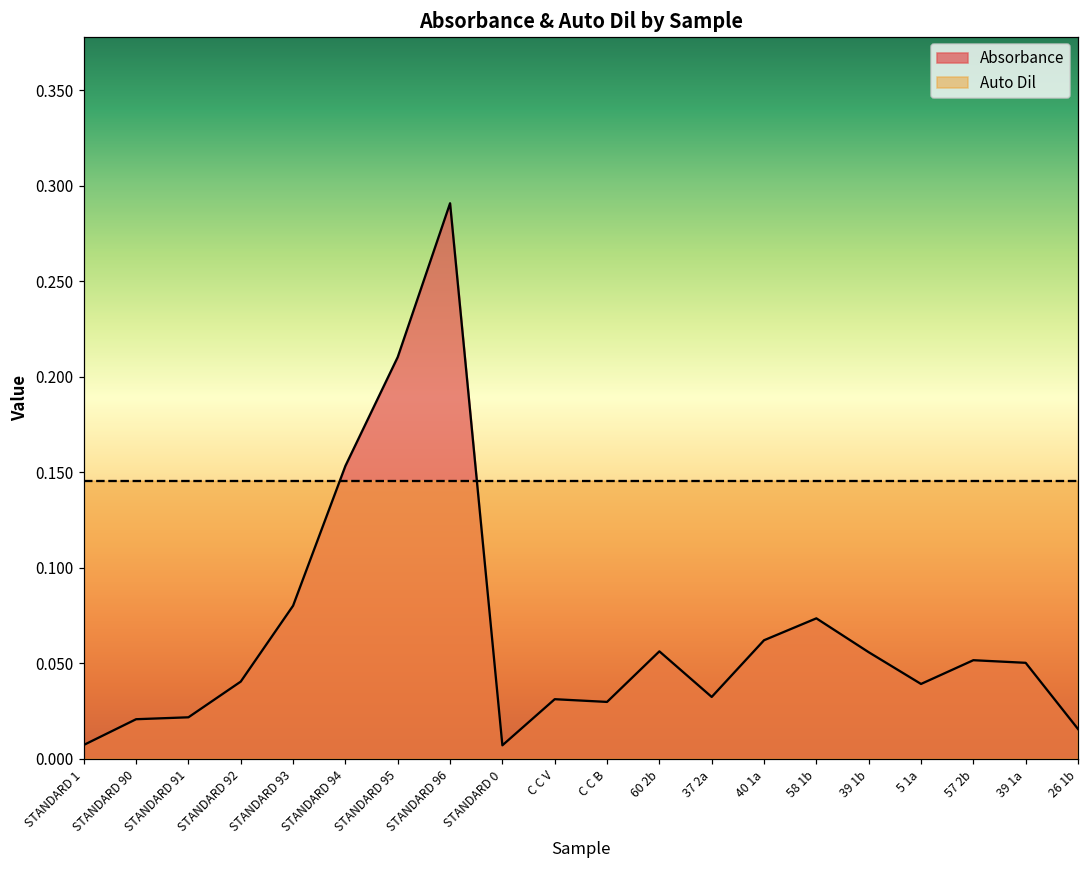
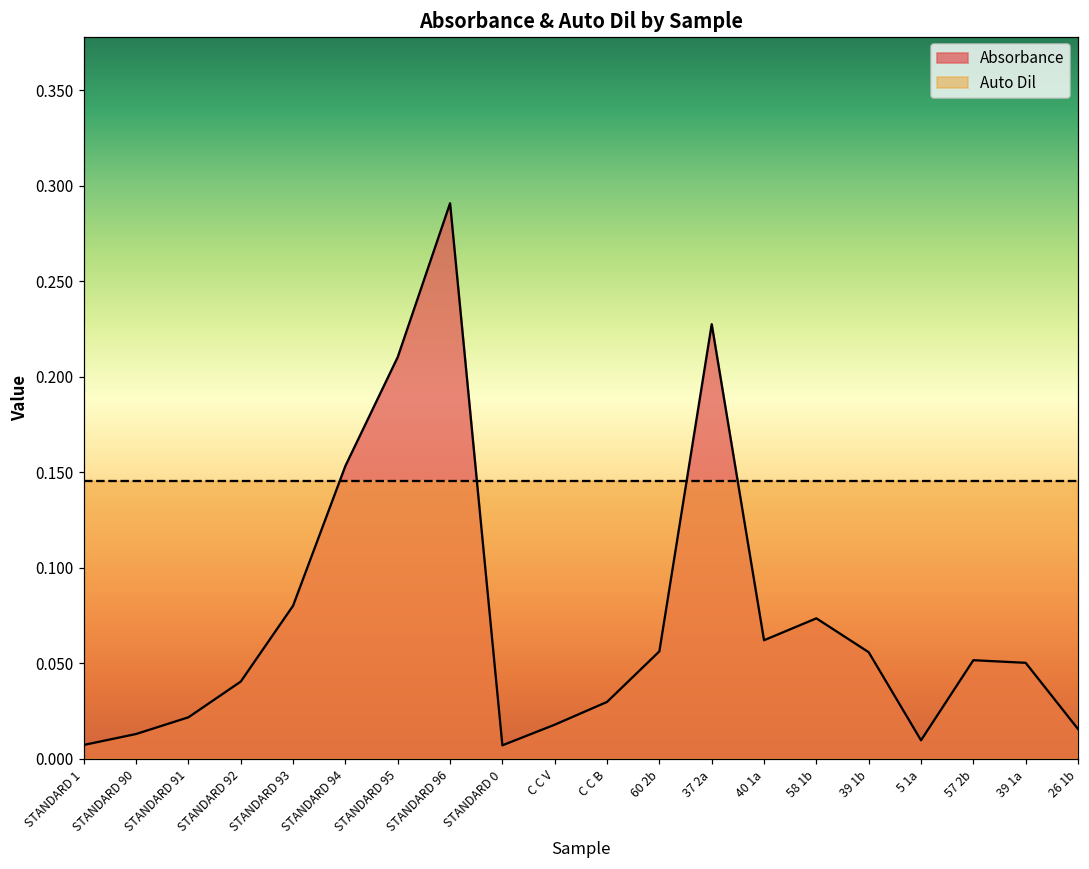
  {
    "Absorbance": {
      "STANDARD 1": 0.007,
-     "STANDARD 90": 0.021,
+     "STANDARD 90": 0.013,
      "STANDARD 91": 0.022,
      "STANDARD 92": 0.040,
      "STANDARD 93": 0.080,
      "STANDARD 94": 0.153,
      "STANDARD 95": 0.210,
      "STANDARD 96": 0.291,
      "STANDARD 0": 0.007,
-     "C C V": 0.031,
+     "C C V": 0.018,
      "C C B": 0.030,
      "60 2b": 0.056,
-     "37 2a": 0.032,
+     "37 2a": 0.228,
      "40 1a": 0.062,
      "58 1b": 0.073,
      "39 1b": 0.056,
-     "5 1a": 0.039,
+     "5 1a": 0.010,
      "57 2b": 0.052,
      "39 1a": 0.050,
      "26 1b": 0.016
    },
    "Auto Dil": {
      "STANDARD 1": 0.145,
      "STANDARD 90": 0.145,
      "STANDARD 91": 0.145,
      "STANDARD 92": 0.145,
      "STANDARD 93": 0.145,
      "STANDARD 94": 0.145,
      "STANDARD 95": 0.145,
      "STANDARD 96": 0.145,
      "STANDARD 0": 0.145,
      "C C V": 0.145,
      "C C B": 0.145,
      "60 2b": 0.145,
      "37 2a": 0.145,
      "40 1a": 0.145,
      "58 1b": 0.145,
      "39 1b": 0.145,
      "5 1a": 0.145,
      "57 2b": 0.145,
      "39 1a": 0.145,
      "26 1b": 0.145
    }
  }
